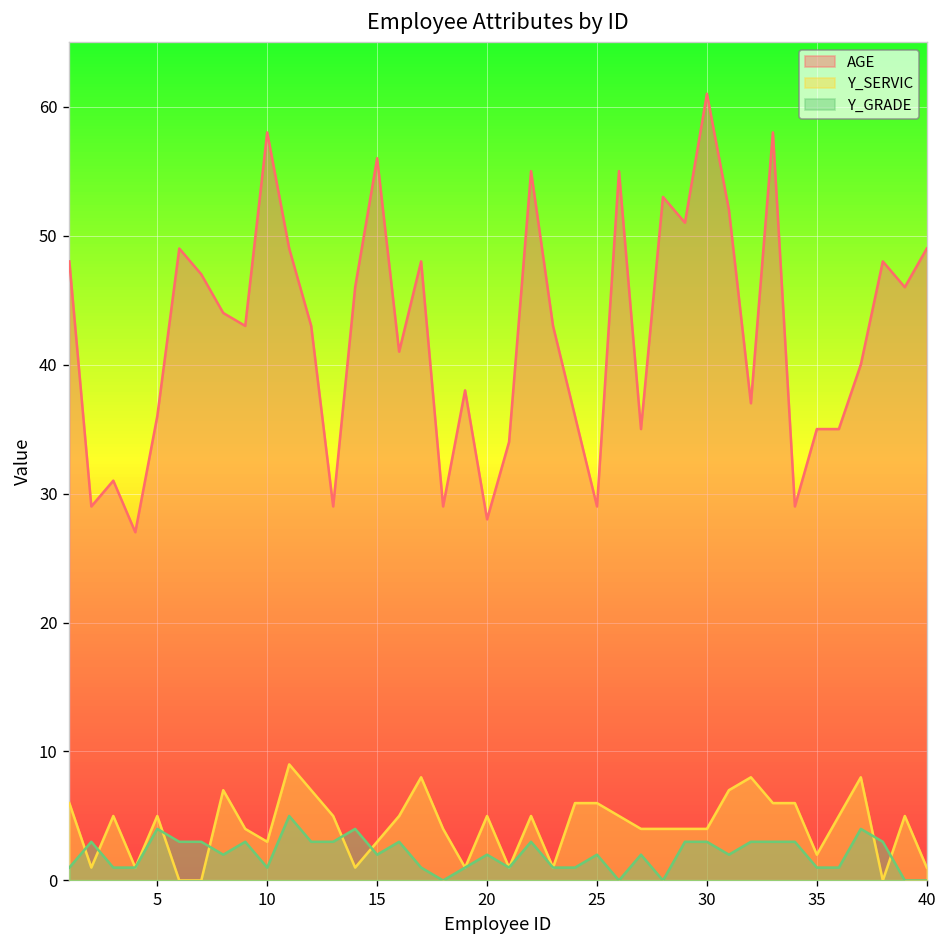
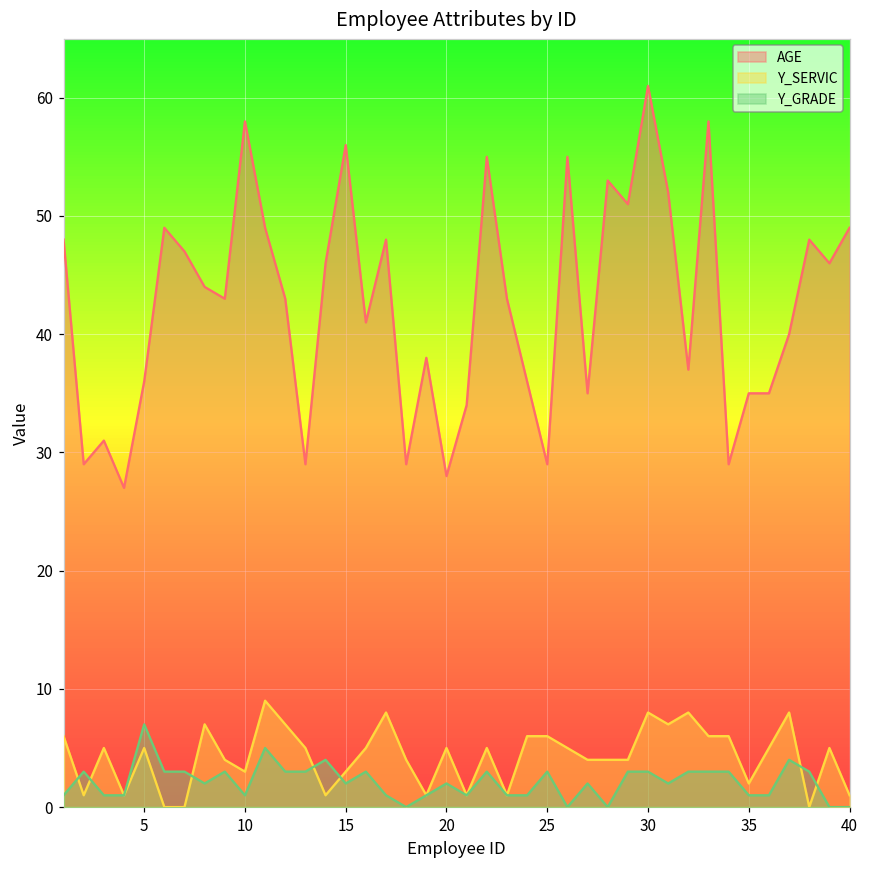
  {
    "AGE": {
      "5": 36,
      "10": 58,
      "15": 56,
      "20": 28,
      "25": 29,
      "30": 61,
      "35": 35,
      "40": 49
    },
    "Y_SERVIC": {
      "5": 5,
      "10": 3,
      "15": 3,
      "20": 5,
      "25": 6,
-     "30": 4,
+     "30": 8,
      "35": 2,
      "40": 1
    },
    "Y_GRADE": {
-     "5": 4,
+     "5": 7,
      "10": 1,
      "15": 2,
      "20": 2,
-     "25": 2,
+     "25": 3,
      "30": 3,
      "35": 1,
      "40": 0
    }
  }
